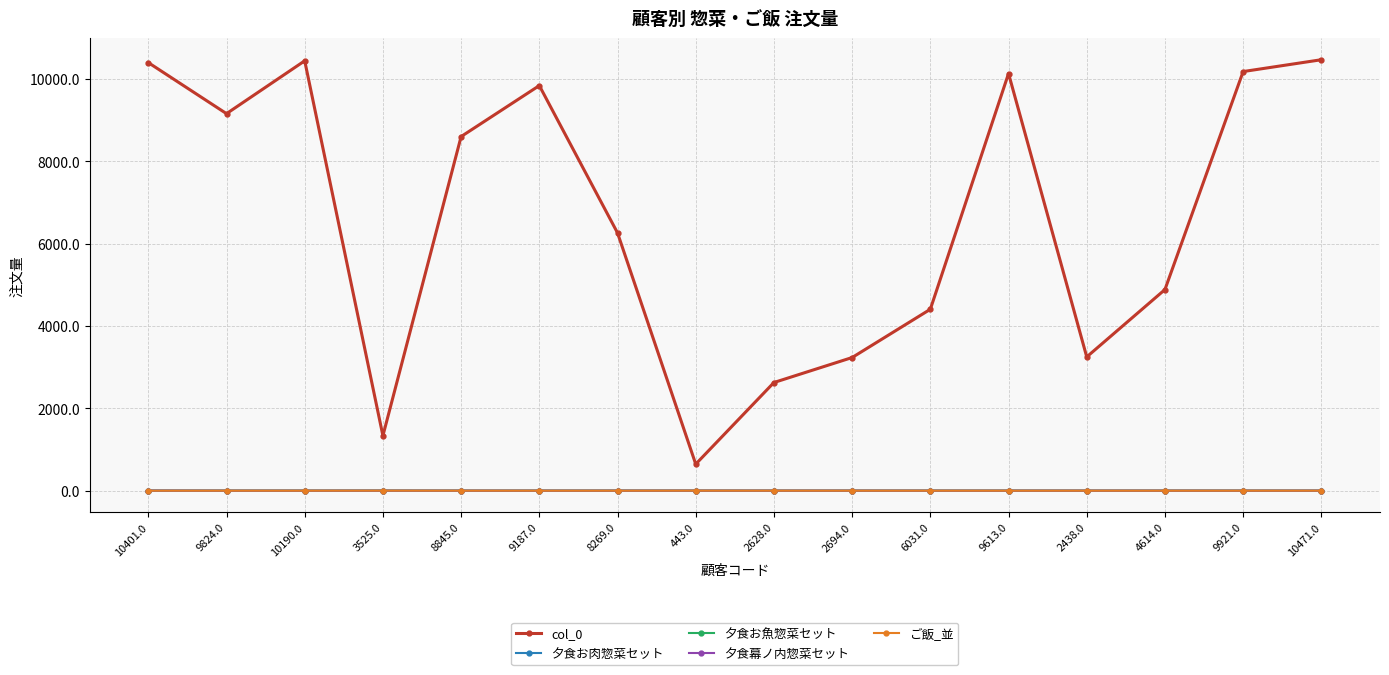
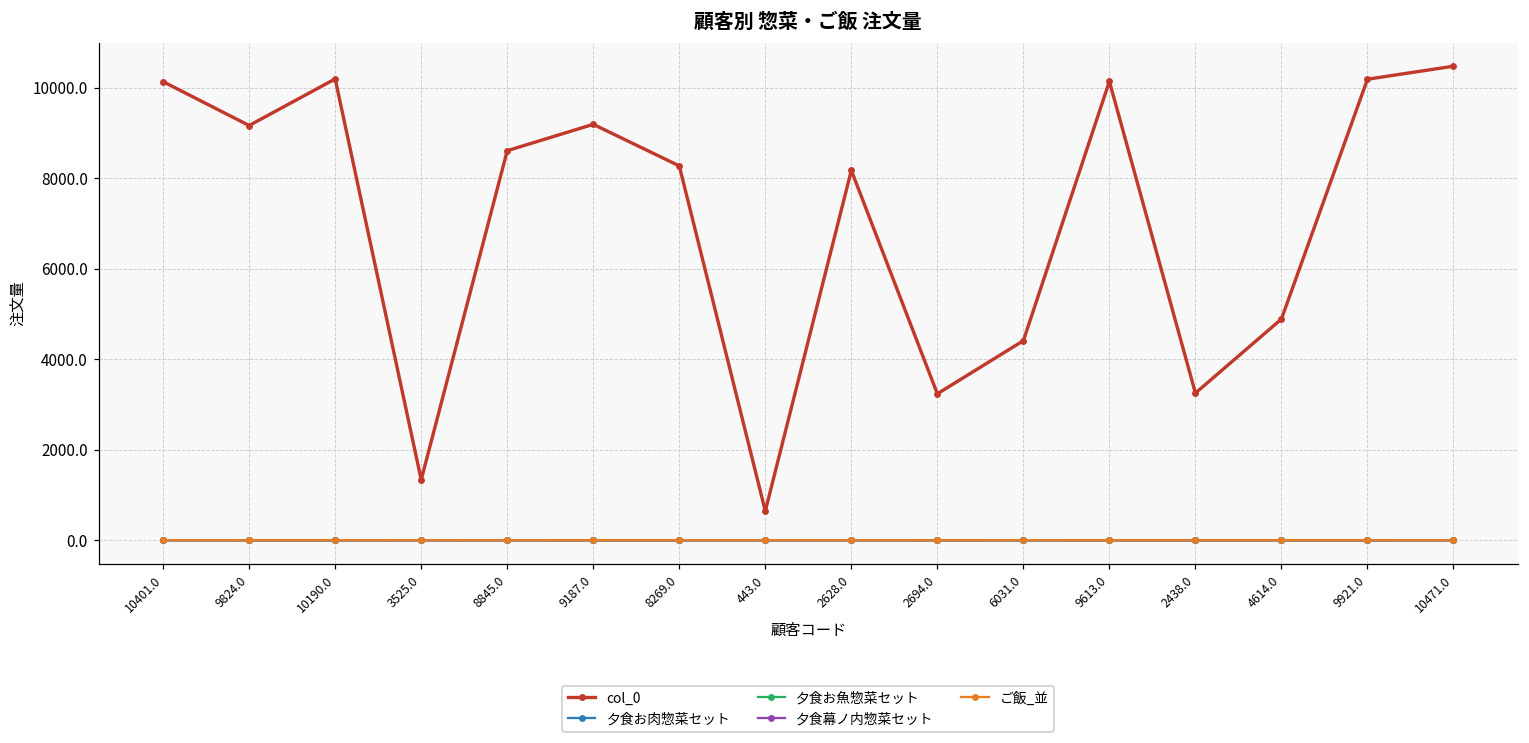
  {
    "col_0": {
-     "10401.0": 10400,
+     "10401.0": 10100,
      "9824.0": 9200,
-     "10190.0": 10400,
+     "10190.0": 10200,
      "3525.0": 1300,
      "8845.0": 8600,
-     "9187.0": 9800,
-     "8269.0": 6300,
+     "9187.0": 9200,
+     "8269.0": 8300,
      "443.0": 600,
-     "2628.0": 2600,
+     "2628.0": 8200,
      "2694.0": 3200,
      "6031.0": 4400,
      "9613.0": 10100,
      "2438.0": 3300,
      "4614.0": 4900,
      "9921.0": 10200,
      "10471.0": 10500
    },
    "ご飯_並": {
      "10401.0": 0,
      "9824.0": 0,
      "10190.0": 0,
      "3525.0": 0,
      "8845.0": 0,
      "9187.0": 0,
      "8269.0": 0,
      "443.0": 0,
      "2628.0": 0,
      "2694.0": 0,
      "6031.0": 0,
      "9613.0": 0,
      "2438.0": 0,
      "4614.0": 0,
      "9921.0": 0,
      "10471.0": 0
    }
  }
